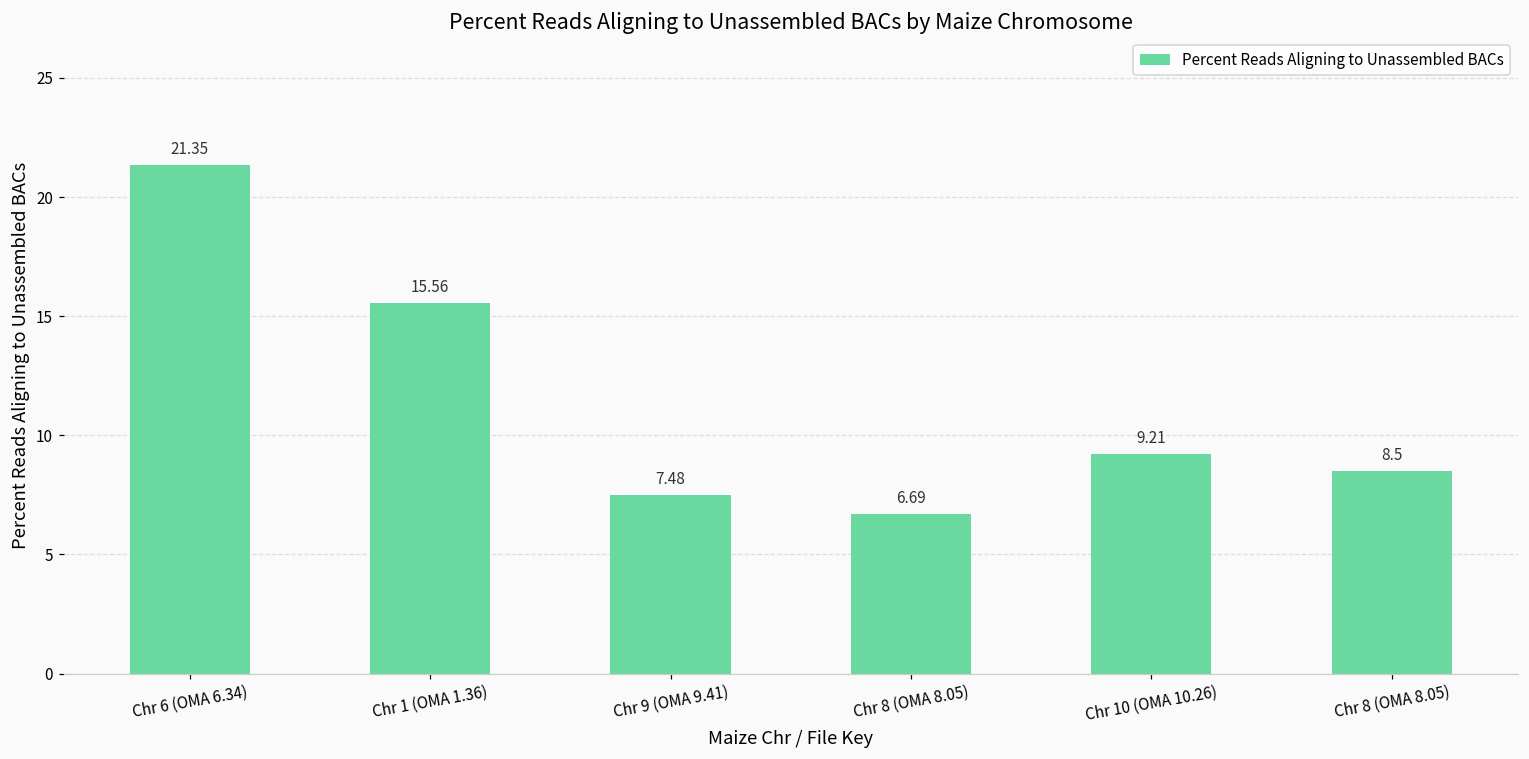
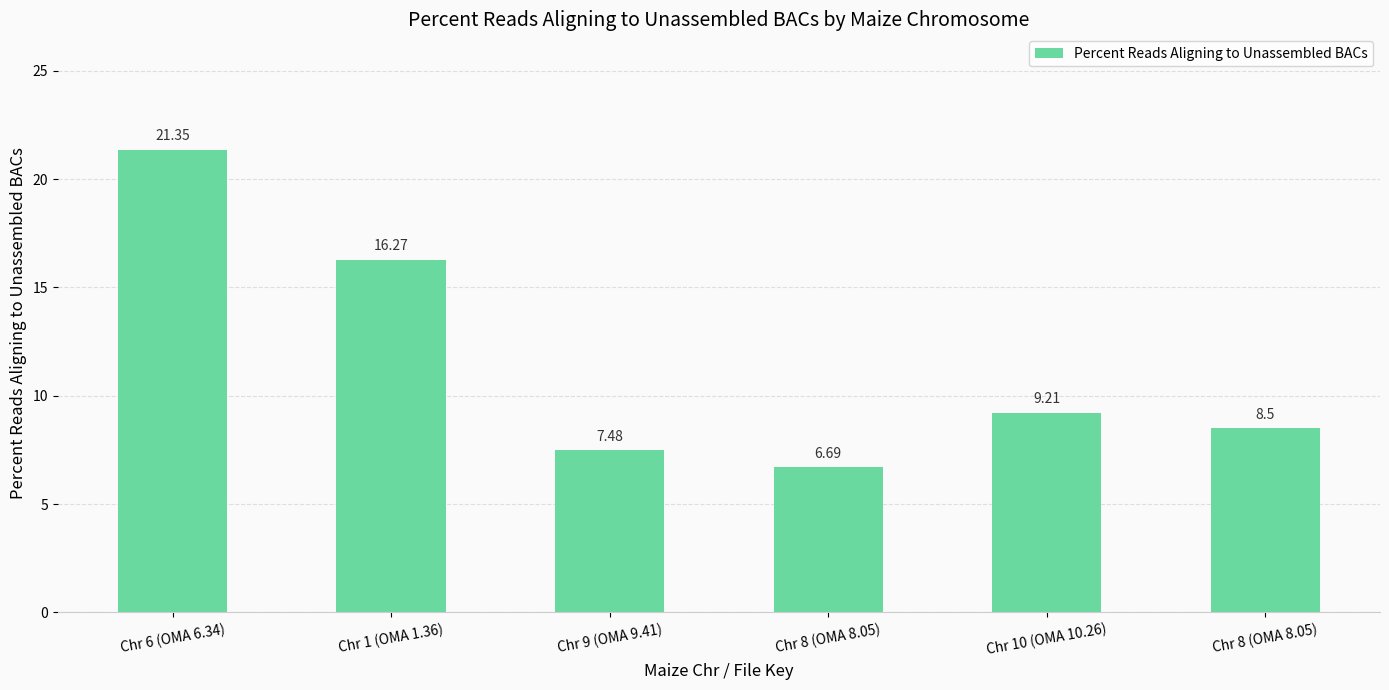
  {
    "Chr 6 (OMA 6.34)": 21.35,
-   "Chr 1 (OMA 1.36)": 15.56,
+   "Chr 1 (OMA 1.36)": 16.27,
    "Chr 9 (OMA 9.41)": 7.48,
    "Chr 10 (OMA 10.26)": 9.21
  }
